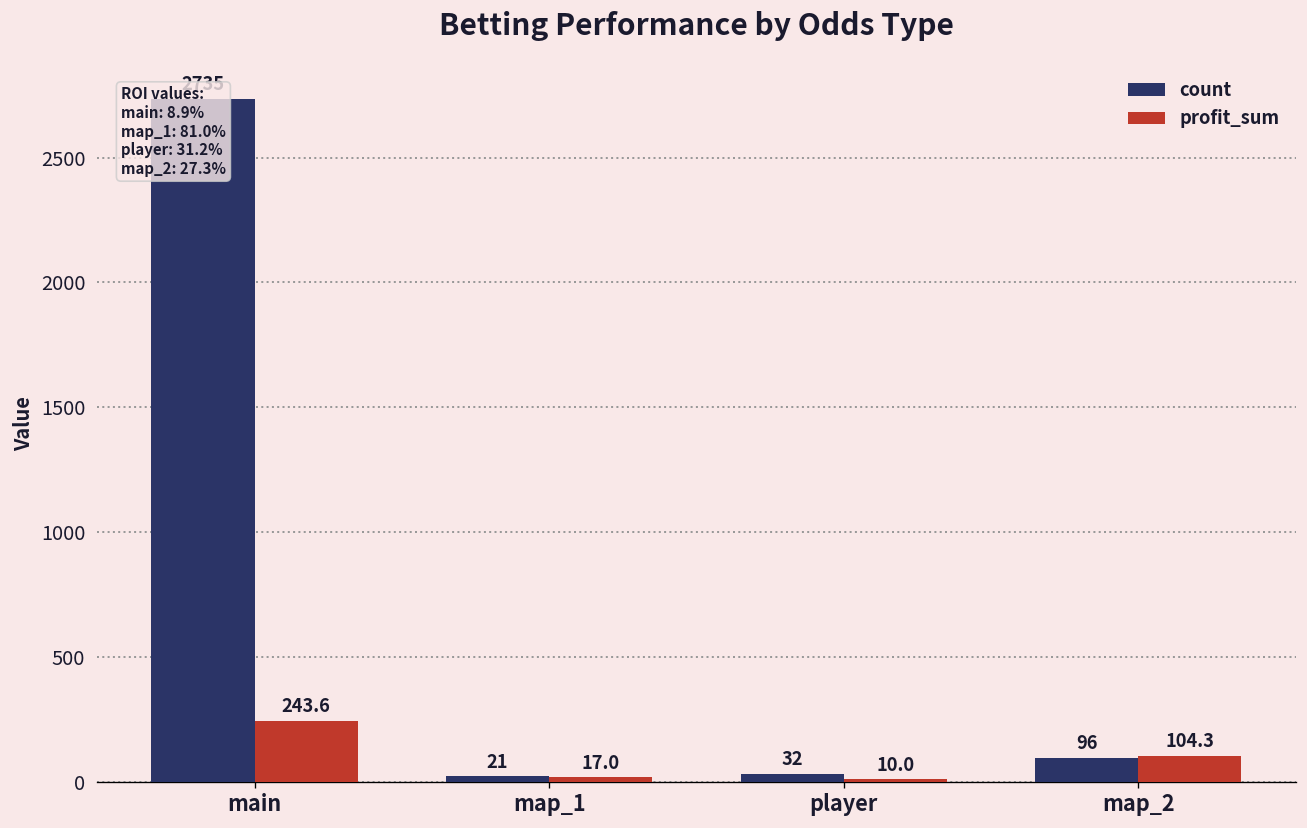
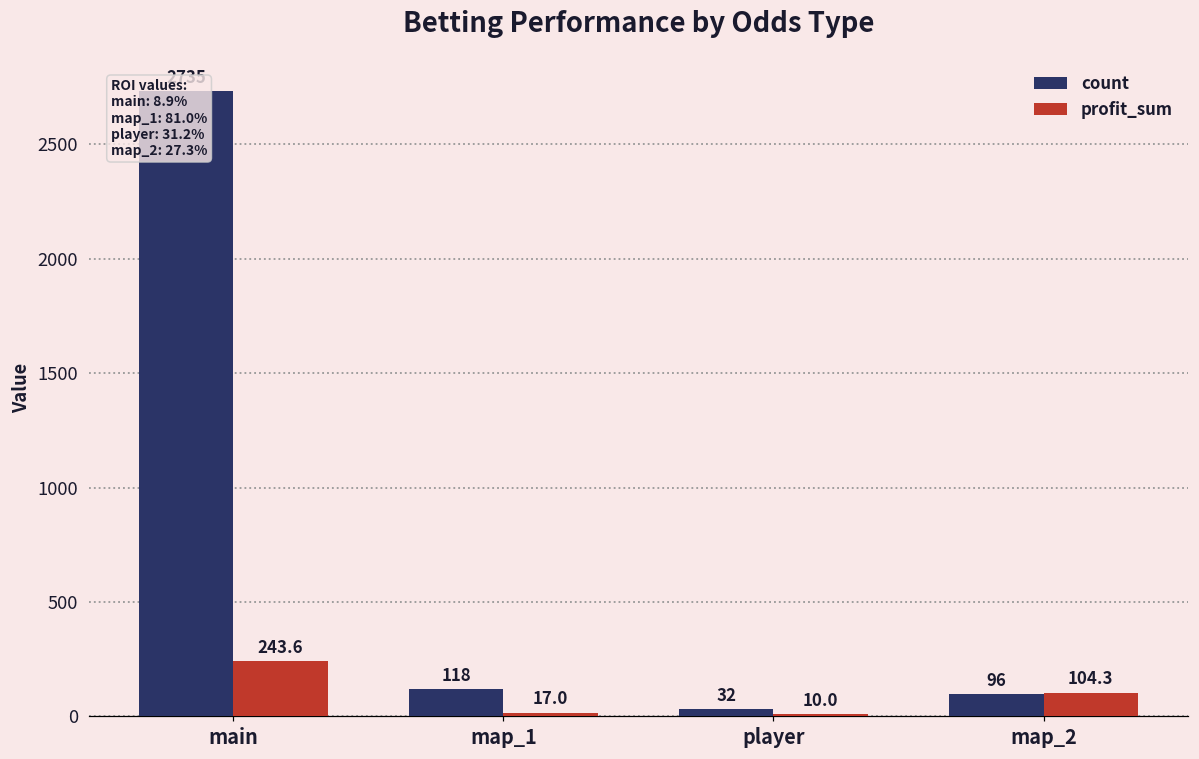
  {
    "count": {
-     "map_1": 21,
+     "map_1": 118,
      "player": 32,
      "map_2": 96
    },
    "profit_sum": {
      "main": 243.6,
      "map_1": 17.0,
      "player": 10.0,
      "map_2": 104.3
    }
  }
